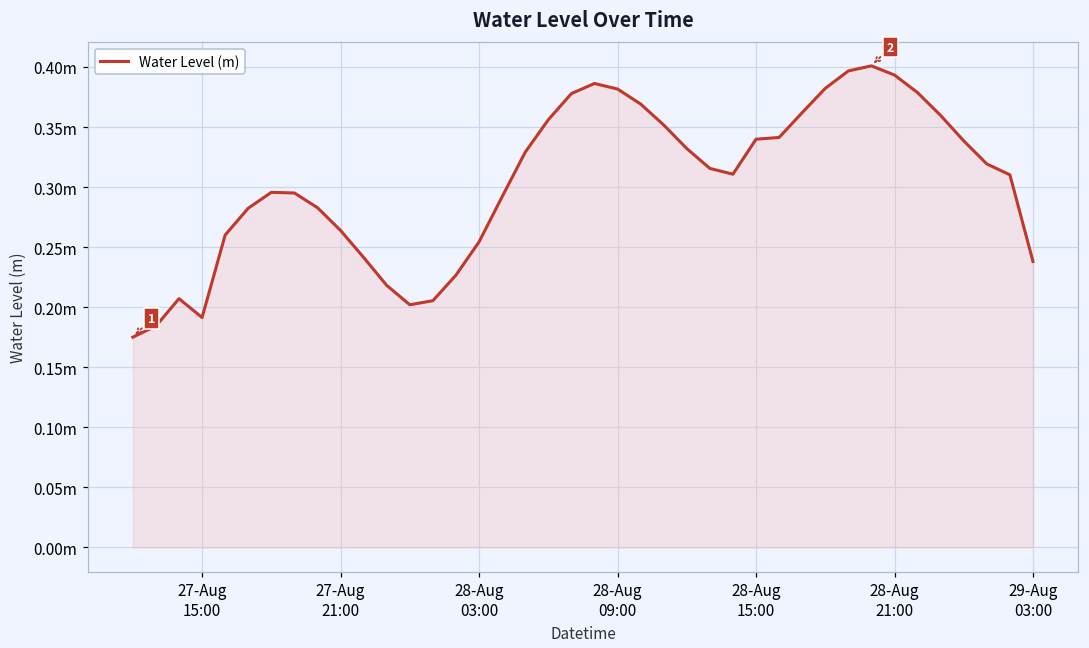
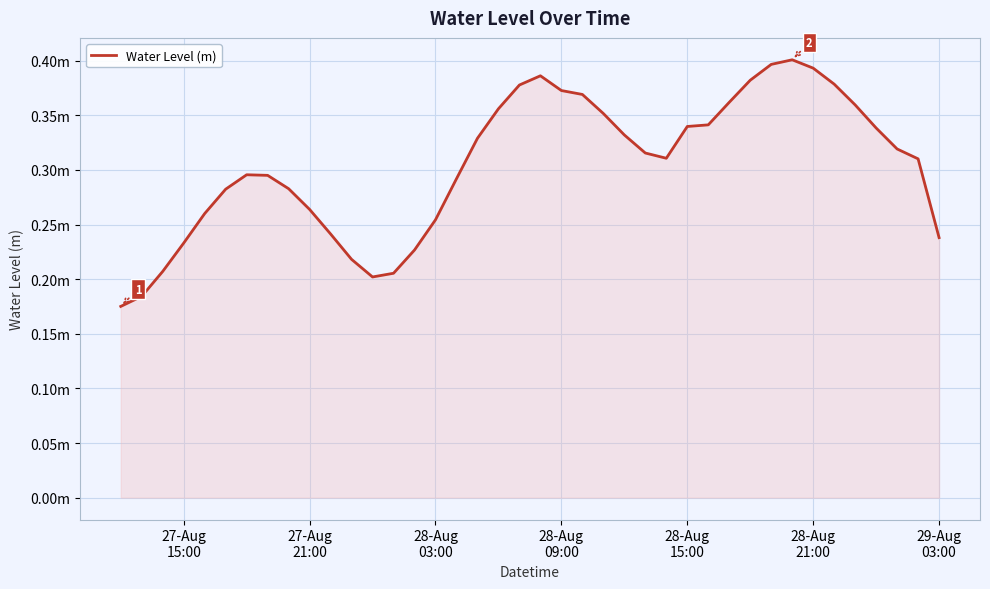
  {
-   "27-Aug 15:00": "0.191m",
+   "27-Aug 15:00": "0.233m",
    "27-Aug 21:00": "0.264m",
    "28-Aug 03:00": "0.254m",
-   "28-Aug 09:00": "0.382m",
+   "28-Aug 09:00": "0.373m",
    "28-Aug 15:00": "0.340m",
    "28-Aug 21:00": "0.393m",
    "29-Aug 03:00": "0.238m"
  }
